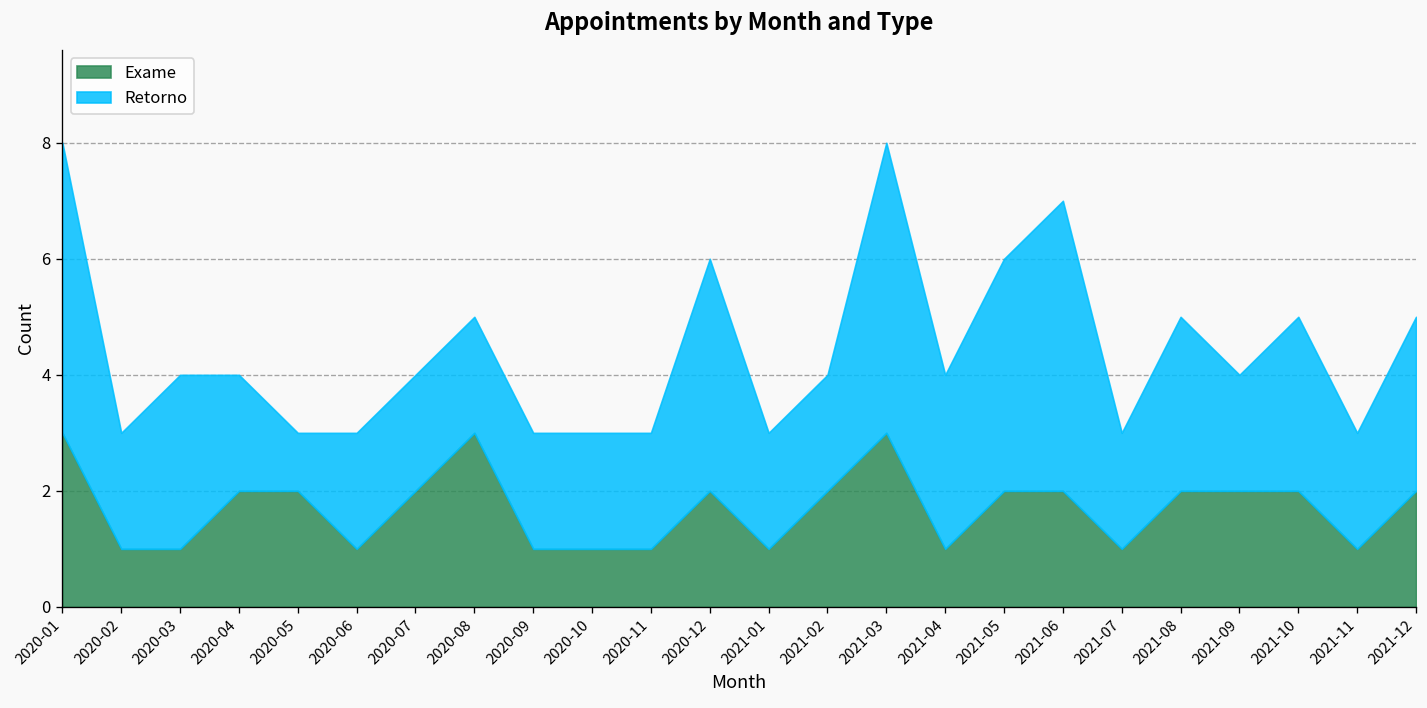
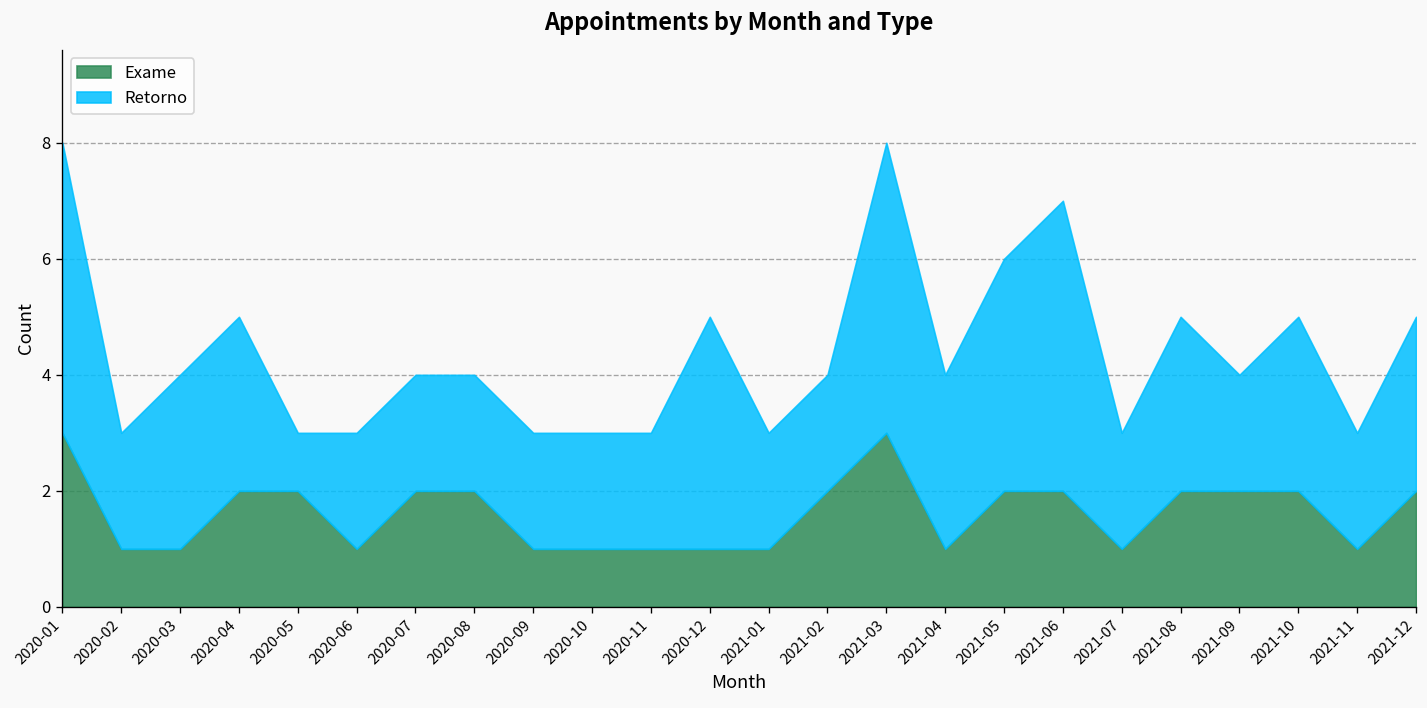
  {
    "Exame": {
      "2020-01": 3,
      "2020-02": 1,
      "2020-03": 1,
      "2020-04": 2,
      "2020-05": 2,
      "2020-06": 1,
      "2020-07": 2,
-     "2020-08": 3,
+     "2020-08": 2,
      "2020-09": 1,
      "2020-10": 1,
      "2020-11": 1,
-     "2020-12": 2,
+     "2020-12": 1,
      "2021-01": 1,
      "2021-02": 2,
      "2021-03": 3,
      "2021-04": 1,
      "2021-05": 2,
      "2021-06": 2,
      "2021-07": 1,
      "2021-08": 2,
      "2021-09": 2,
      "2021-10": 2,
      "2021-11": 1,
      "2021-12": 2
    },
    "Retorno": {
      "2020-01": 5,
      "2020-02": 2,
      "2020-03": 3,
-     "2020-04": 2,
+     "2020-04": 3,
      "2020-05": 1,
      "2020-06": 2,
      "2020-07": 2,
      "2020-08": 2,
      "2020-09": 2,
      "2020-10": 2,
      "2020-11": 2,
      "2020-12": 4,
      "2021-01": 2,
      "2021-02": 2,
      "2021-03": 5,
      "2021-04": 3,
      "2021-05": 4,
      "2021-06": 5,
      "2021-07": 2,
      "2021-08": 3,
      "2021-09": 2,
      "2021-10": 3,
      "2021-11": 2,
      "2021-12": 3
    }
  }
